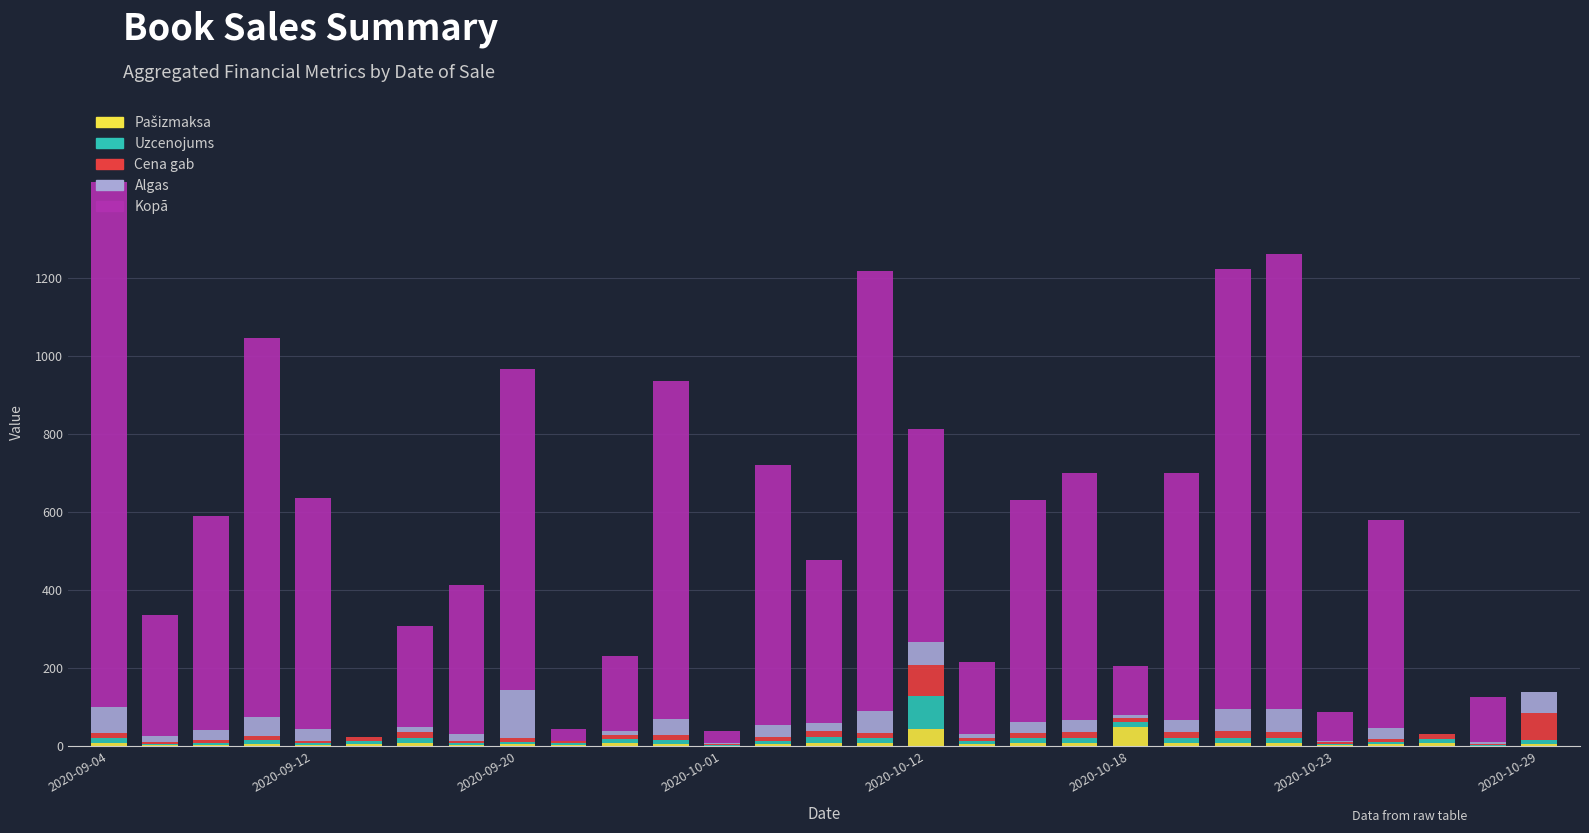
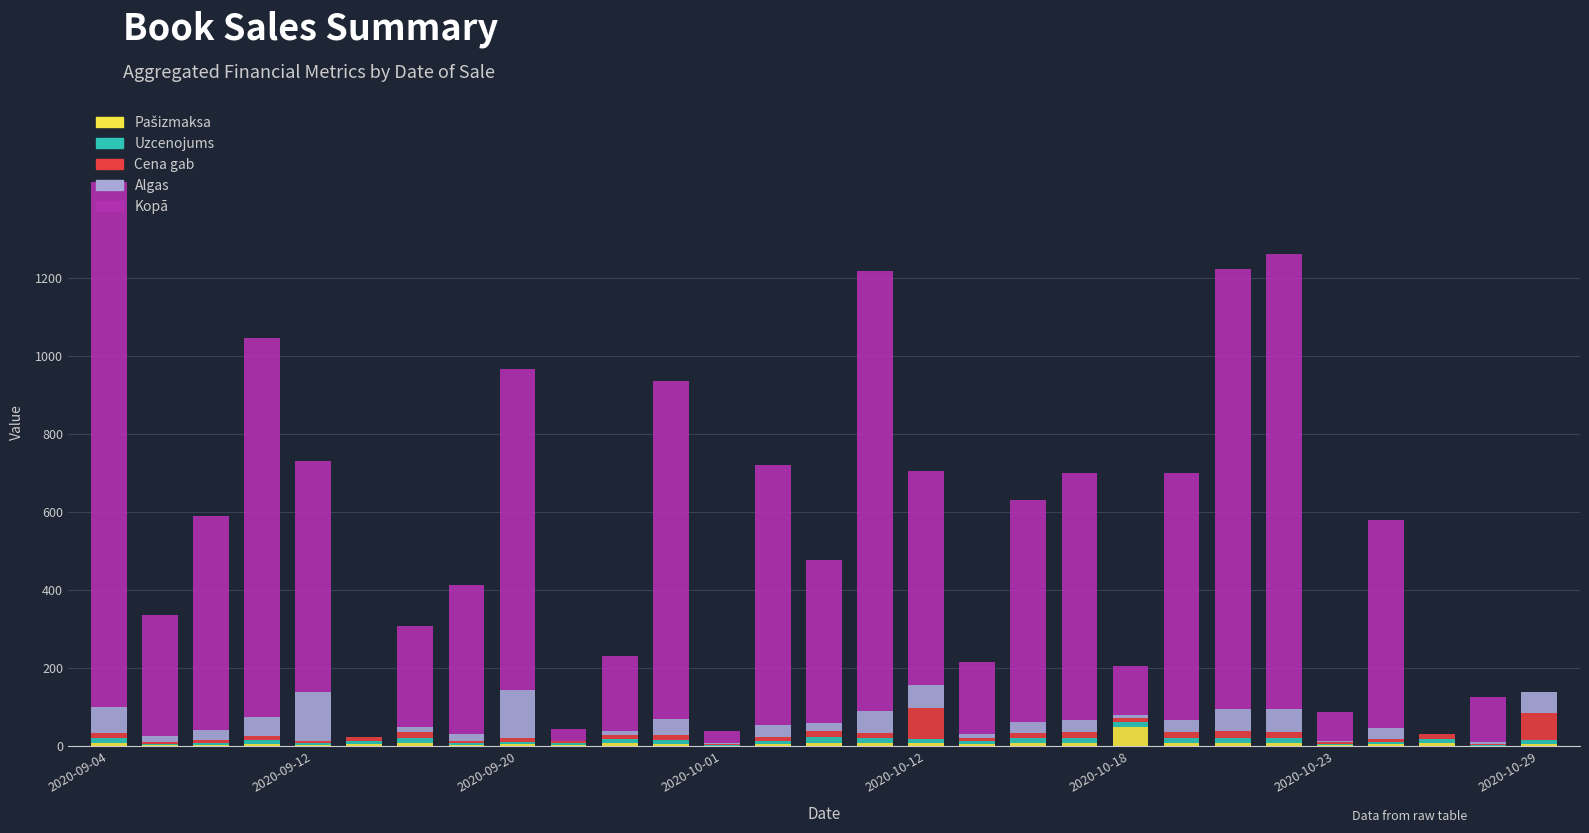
  {
    "Pašizmaksa": {
      "2020-09-04": 10,
-     "2020-10-12": 50,
+     "2020-10-12": 10,
      "2020-10-18": 50,
      "2020-10-29": 10
    },
    "Uzcenojums": {
      "2020-09-04": 10,
      "2020-09-20": 10,
-     "2020-10-12": 80,
+     "2020-10-12": 10,
      "2020-10-18": 10,
      "2020-10-29": 10
    },
    "Cena gab": {
      "2020-09-04": 10,
      "2020-09-20": 10,
      "2020-10-12": 80,
      "2020-10-18": 10,
      "2020-10-29": 70
    },
    "Algas": {
      "2020-09-04": 70,
-     "2020-09-12": 30,
+     "2020-09-12": 120,
      "2020-09-20": 120,
      "2020-10-12": 60,
      "2020-10-29": 50
    },
    "Kopā": {
      "2020-09-04": 1350,
      "2020-09-12": 590,
      "2020-09-20": 820,
      "2020-10-01": 30,
      "2020-10-12": 550,
      "2020-10-18": 130,
      "2020-10-23": 80,
      "2020-10-29": 0
    }
  }
